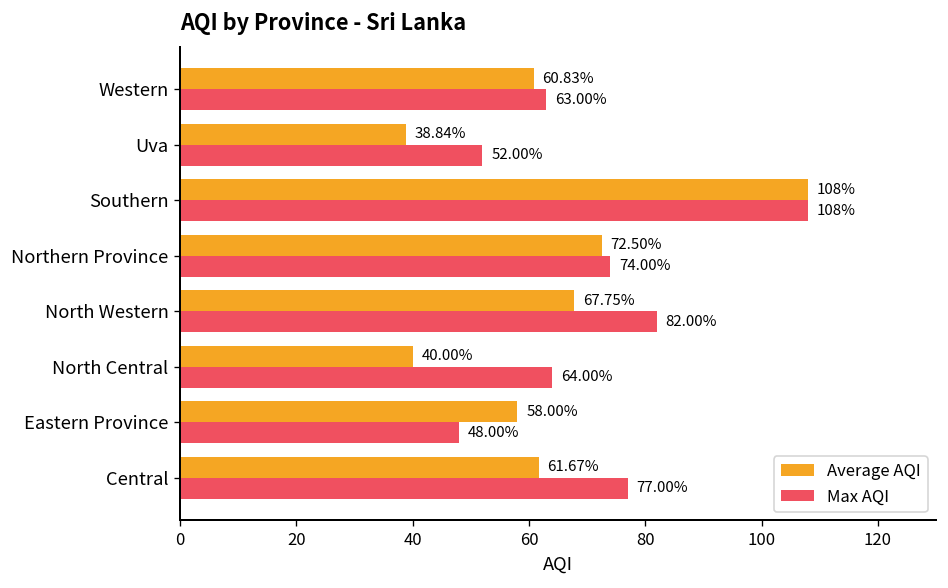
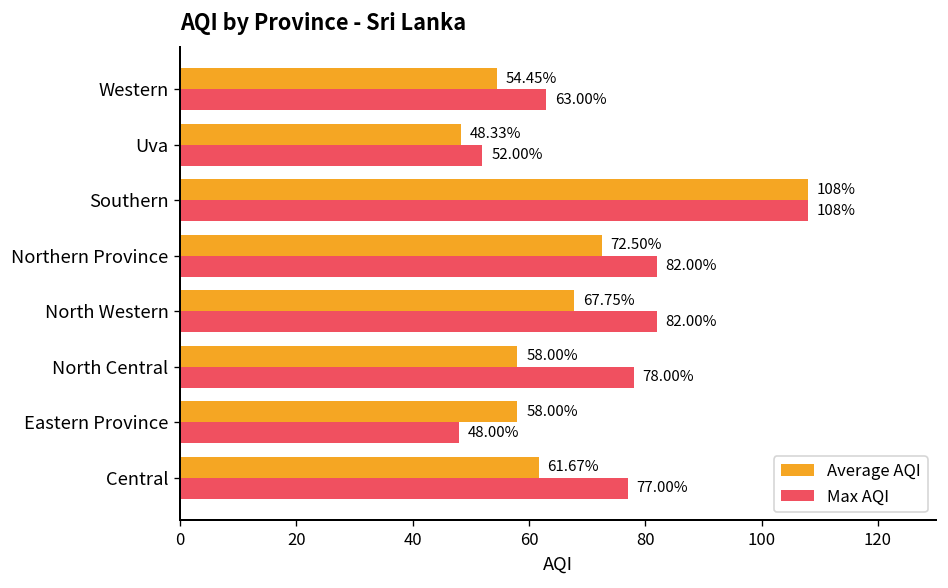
  {
    "Average AQI": {
-     "Western": "60.83%",
-     "Uva": "38.84%",
+     "Western": "54.45%",
+     "Uva": "48.33%",
      "Southern": "108%",
      "Northern Province": "72.50%",
      "North Western": "67.75%",
-     "North Central": "40.00%",
+     "North Central": "58.00%",
      "Eastern Province": "58.00%",
      "Central": "61.67%"
    },
    "Max AQI": {
      "Western": "63.00%",
      "Uva": "52.00%",
      "Southern": "108%",
-     "Northern Province": "74.00%",
+     "Northern Province": "82.00%",
      "North Western": "82.00%",
-     "North Central": "64.00%",
+     "North Central": "78.00%",
      "Eastern Province": "48.00%",
      "Central": "77.00%"
    }
  }
